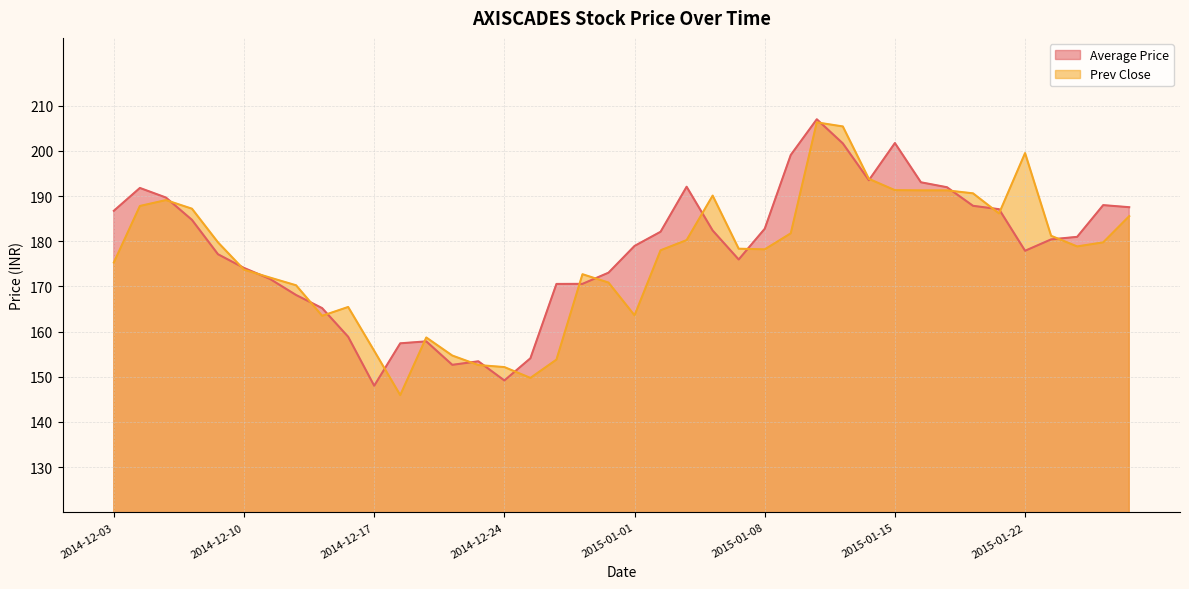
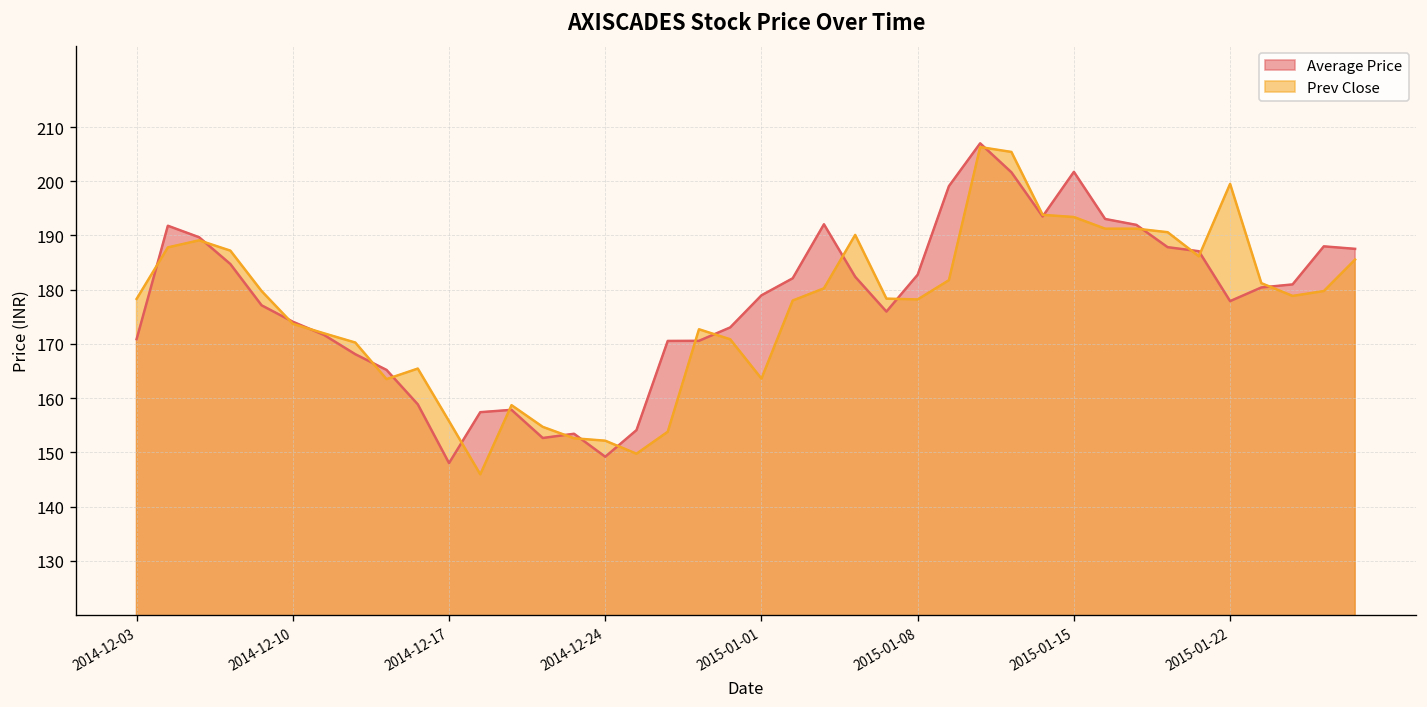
  {
    "Average Price": {
-     "2014-12-03": 187,
+     "2014-12-03": 171,
      "2014-12-17": 148,
      "2014-12-24": 149,
      "2015-01-01": 179,
      "2015-01-08": 183,
      "2015-01-15": 202,
      "2015-01-22": 178
    },
    "Prev Close": {
-     "2014-12-03": 175,
+     "2014-12-03": 178,
      "2014-12-17": 156,
      "2014-12-24": 152,
      "2015-01-01": 164,
      "2015-01-08": 178,
-     "2015-01-15": 191,
+     "2015-01-15": 193,
      "2015-01-22": 200
    }
  }
